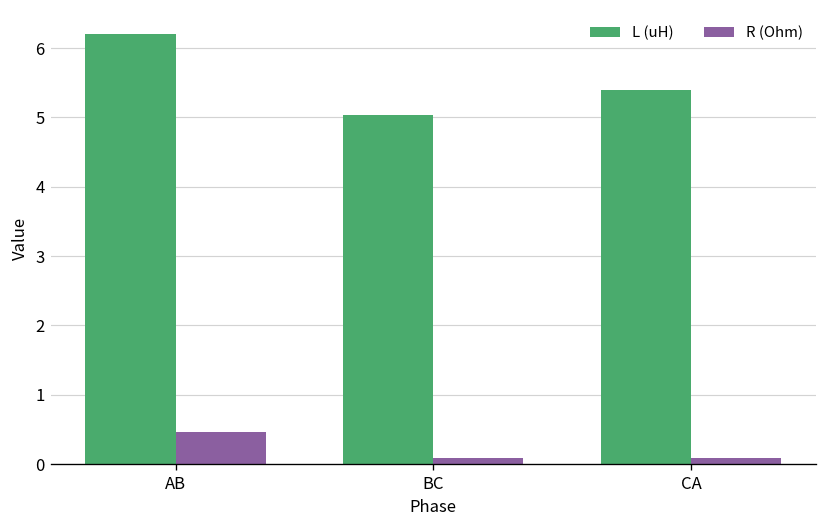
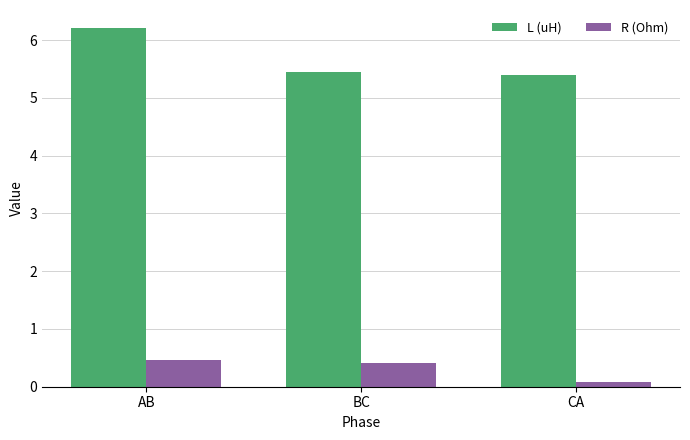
  {
    "L (uH)": {
      "AB": 6.2,
-     "BC": 5.0,
+     "BC": 5.5,
      "CA": 5.4
    },
    "R (Ohm)": {
      "AB": 0.5,
-     "BC": 0.1,
+     "BC": 0.4,
      "CA": 0.1
    }
  }
